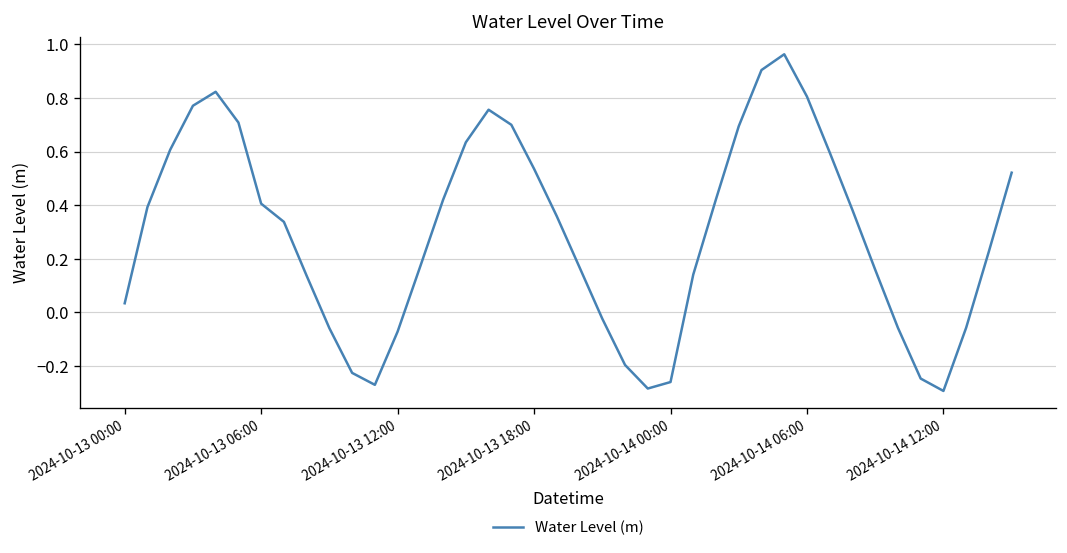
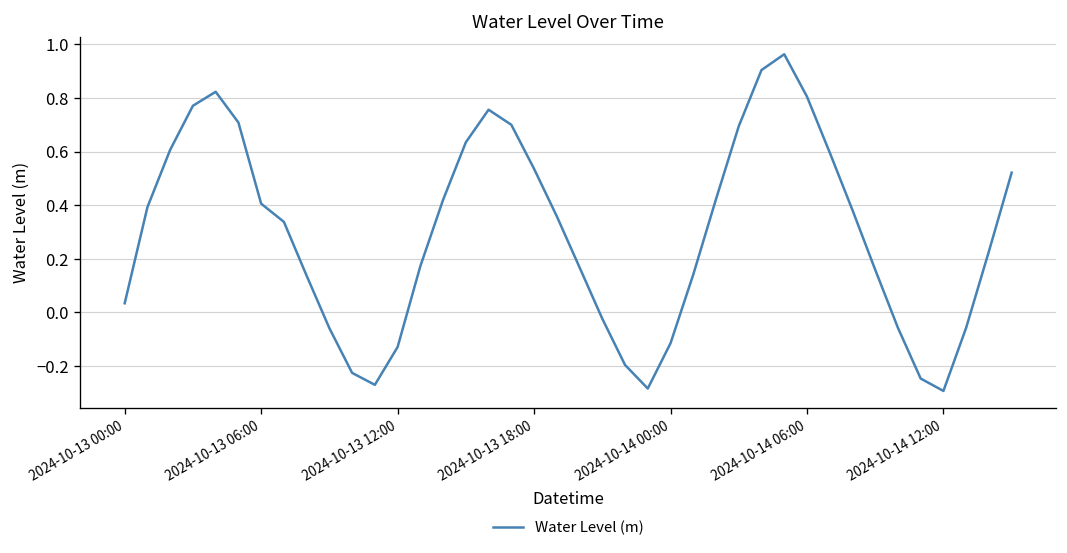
  {
    "2024-10-13 00:00": 0.03,
    "2024-10-13 06:00": 0.41,
-   "2024-10-13 12:00": -0.07,
+   "2024-10-13 12:00": -0.13,
    "2024-10-13 18:00": 0.54,
-   "2024-10-14 00:00": -0.26,
+   "2024-10-14 00:00": -0.11,
    "2024-10-14 06:00": 0.80,
    "2024-10-14 12:00": -0.29
  }
